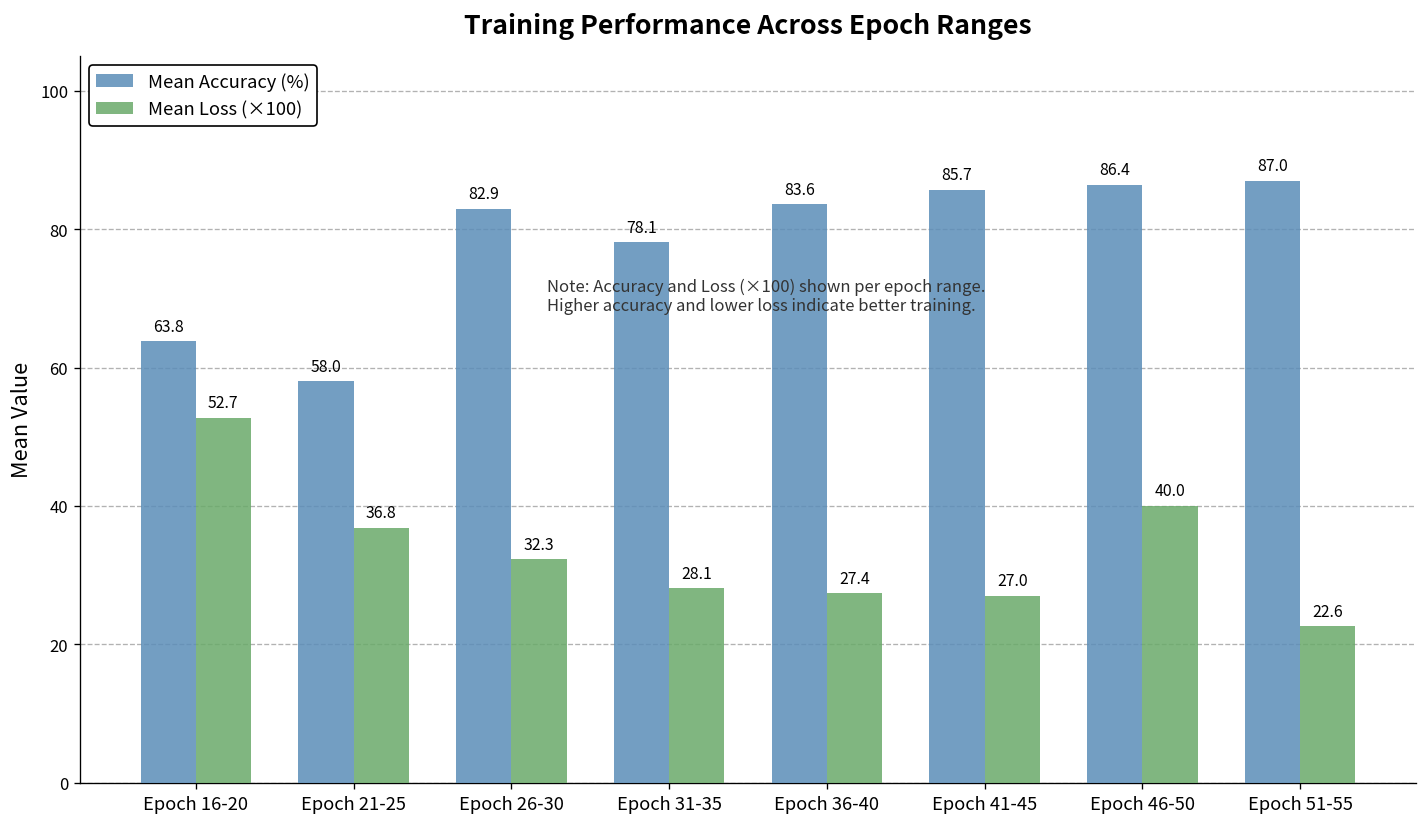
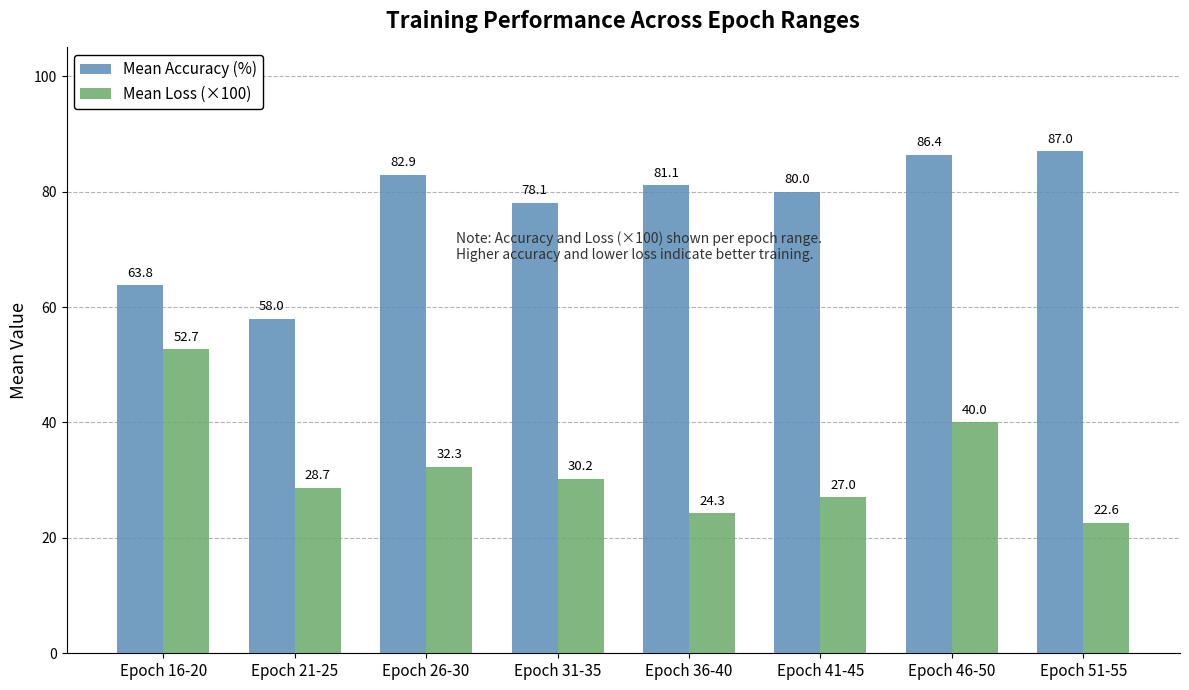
  {
    "Mean Accuracy (%)": {
      "Epoch 16-20": 63.8,
      "Epoch 21-25": 58.0,
      "Epoch 26-30": 82.9,
      "Epoch 31-35": 78.1,
-     "Epoch 36-40": 83.6,
-     "Epoch 41-45": 85.7,
+     "Epoch 36-40": 81.1,
+     "Epoch 41-45": 80.0,
      "Epoch 46-50": 86.4,
      "Epoch 51-55": 87.0
    },
    "Mean Loss (×100)": {
      "Epoch 16-20": 52.7,
-     "Epoch 21-25": 36.8,
+     "Epoch 21-25": 28.7,
      "Epoch 26-30": 32.3,
-     "Epoch 31-35": 28.1,
-     "Epoch 36-40": 27.4,
+     "Epoch 31-35": 30.2,
+     "Epoch 36-40": 24.3,
      "Epoch 41-45": 27.0,
      "Epoch 46-50": 40.0,
      "Epoch 51-55": 22.6
    }
  }
